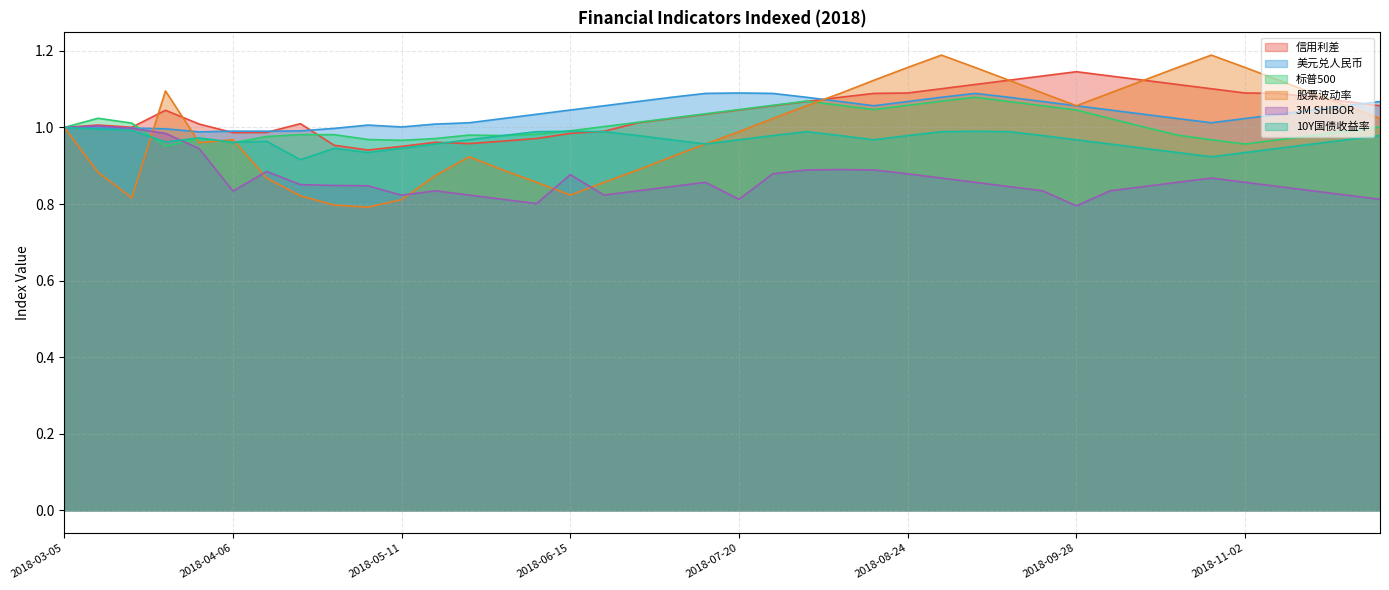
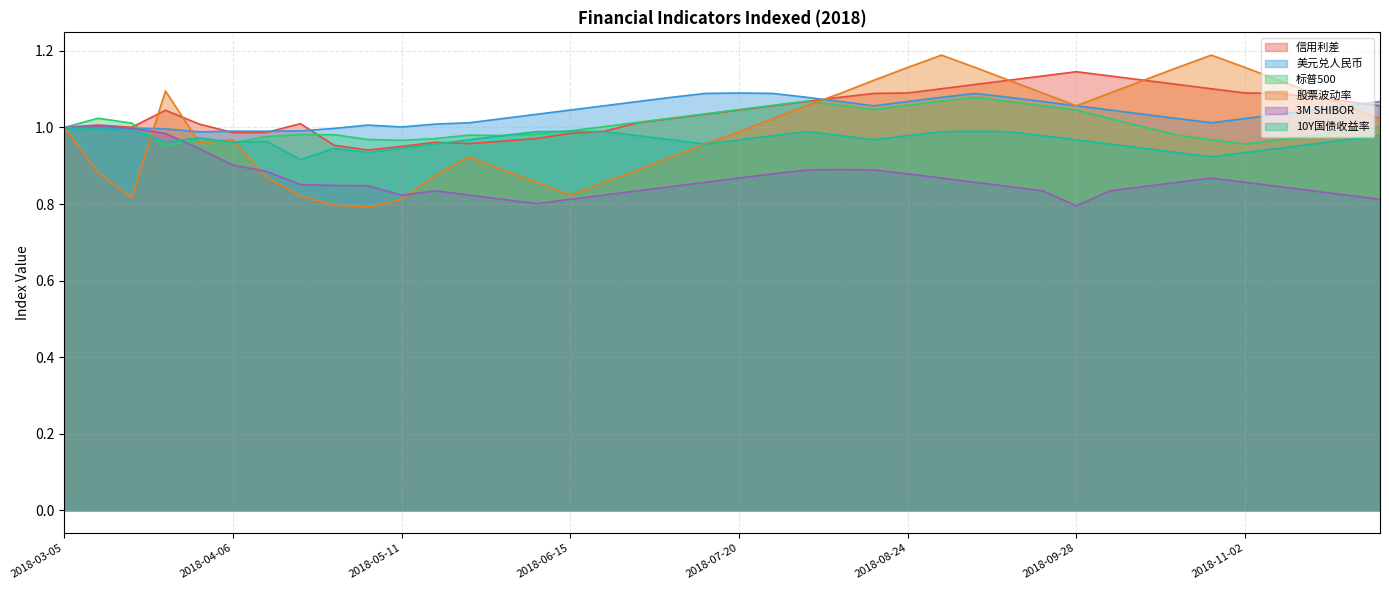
  {
    "3M SHIBOR": {
-     "2018-04-06": 0.83,
+     "2018-04-06": 0.90,
      "2018-05-11": 0.82,
-     "2018-06-15": 0.88,
-     "2018-07-20": 0.81,
+     "2018-06-15": 0.81,
+     "2018-07-20": 0.87,
      "2018-08-24": 0.88,
      "2018-09-28": 0.80,
      "2018-11-02": 0.86
    }
  }
